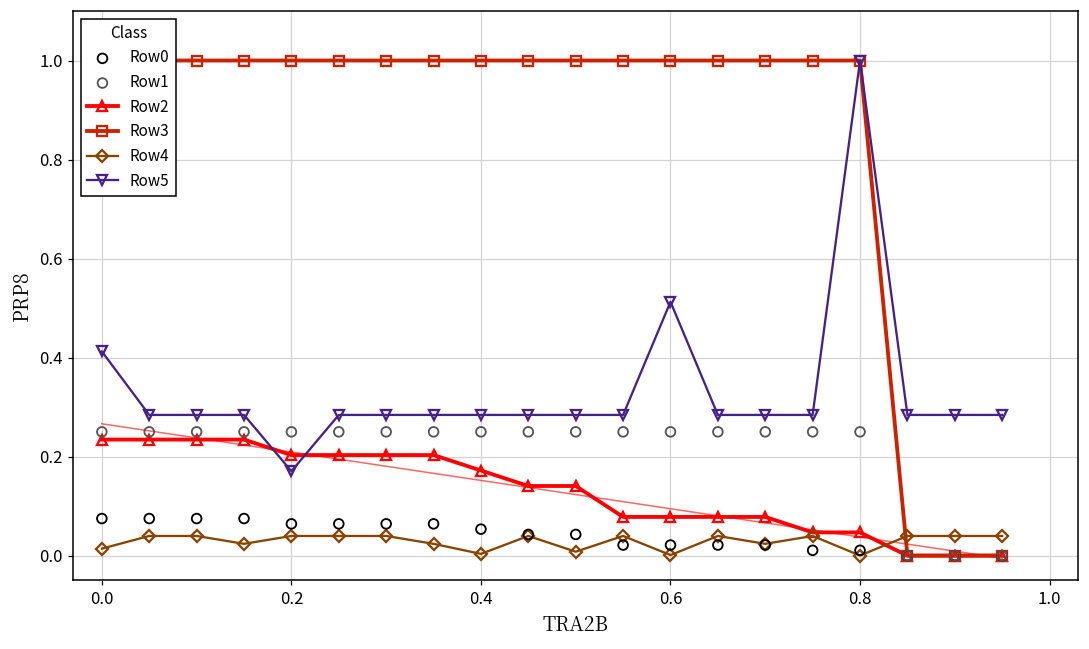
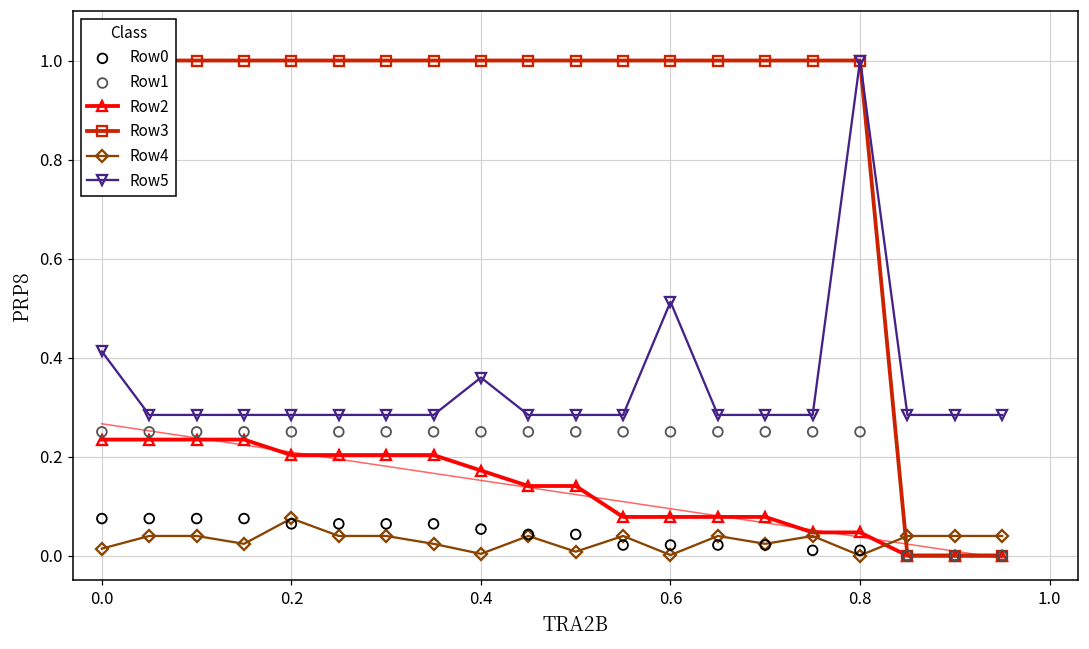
  {
    "Row3": {
      "0.2": 1.00,
      "0.4": 1.00,
      "0.6": 1.00
    },
    "Row4": {
      "0.0": 0.01,
-     "0.2": 0.04,
+     "0.2": 0.08,
      "0.4": 0.00,
      "0.6": 0.00,
      "0.8": 0.00
    },
    "Row5": {
      "0.0": 0.41,
-     "0.2": 0.17,
-     "0.4": 0.28,
+     "0.2": 0.28,
+     "0.4": 0.36,
      "0.6": 0.51
    }
  }
